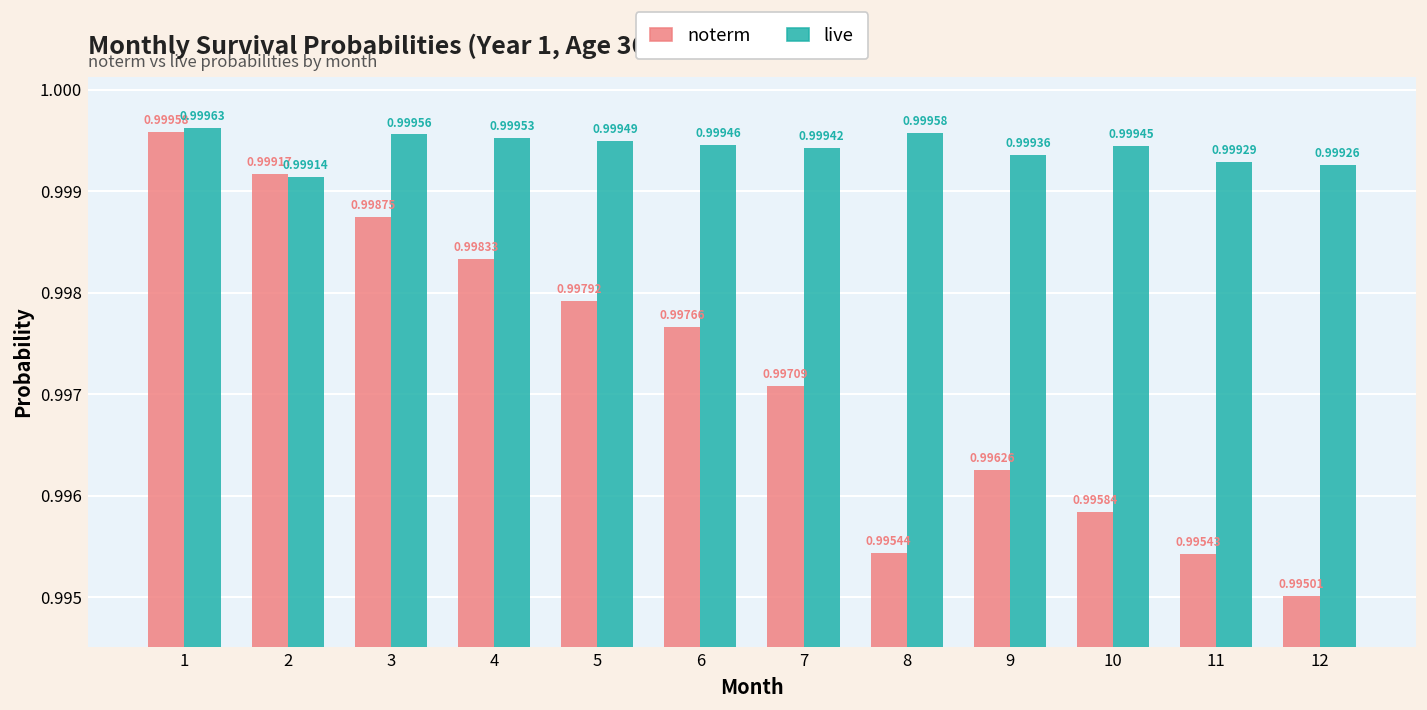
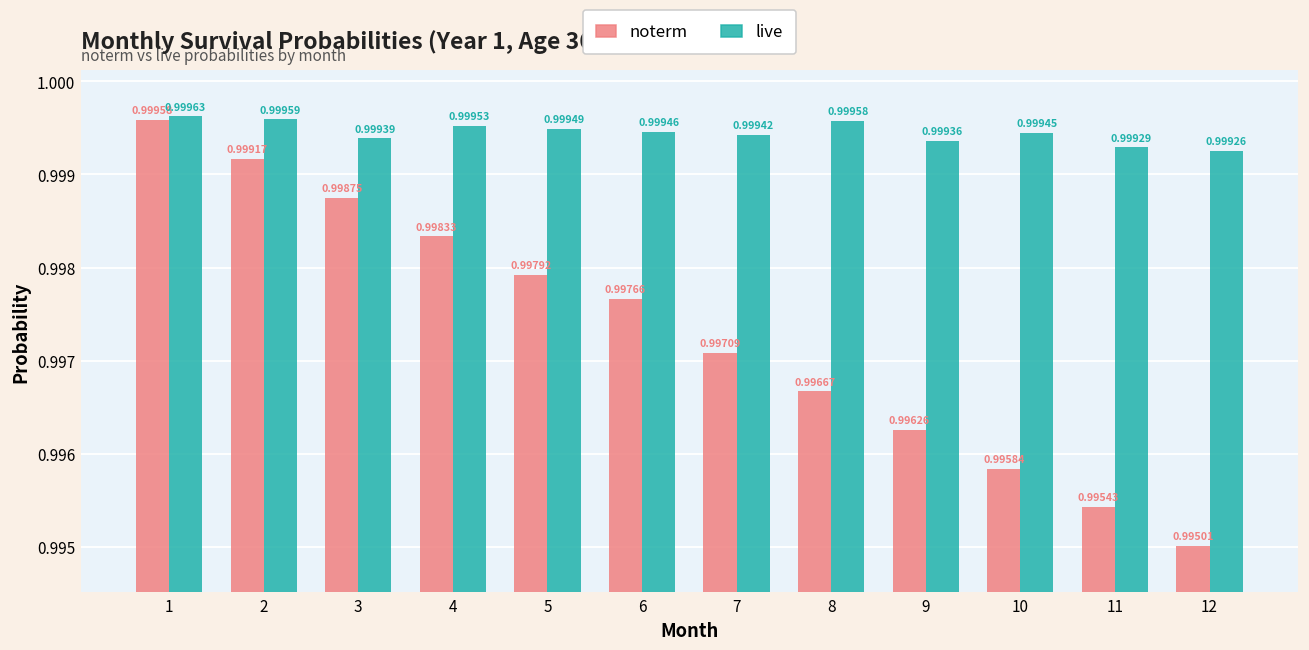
  {
    "noterm": {
      "1": 0.99958,
      "2": 0.99917,
      "3": 0.99875,
      "4": 0.99833,
      "5": 0.99792,
      "6": 0.99766,
      "7": 0.99709,
-     "8": 0.99544,
+     "8": 0.99667,
      "9": 0.99626,
      "10": 0.99584,
      "11": 0.99543,
      "12": 0.99501
    },
    "live": {
      "1": 0.99963,
-     "2": 0.99914,
-     "3": 0.99956,
+     "2": 0.99959,
+     "3": 0.99939,
      "4": 0.99953,
      "5": 0.99949,
      "6": 0.99946,
      "7": 0.99942,
      "8": 0.99958,
      "9": 0.99936,
      "10": 0.99945,
      "11": 0.99929,
      "12": 0.99926
    }
  }
